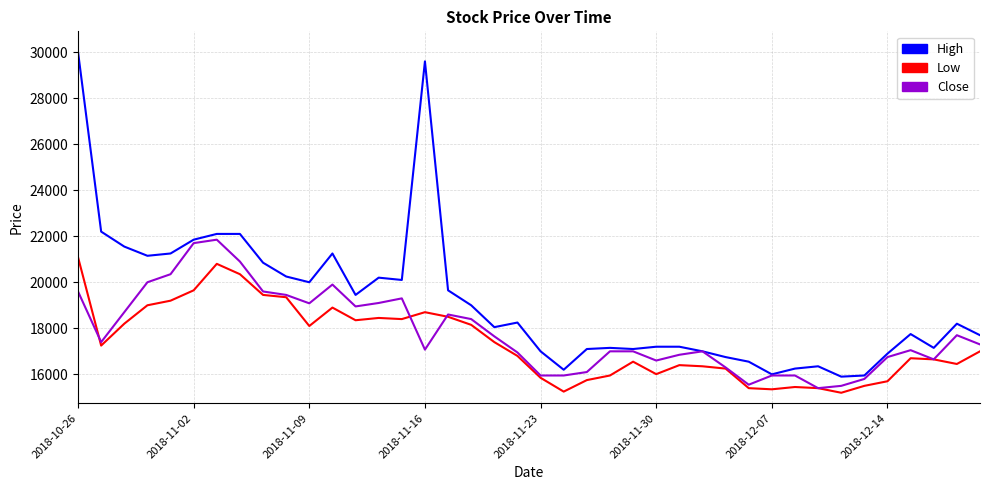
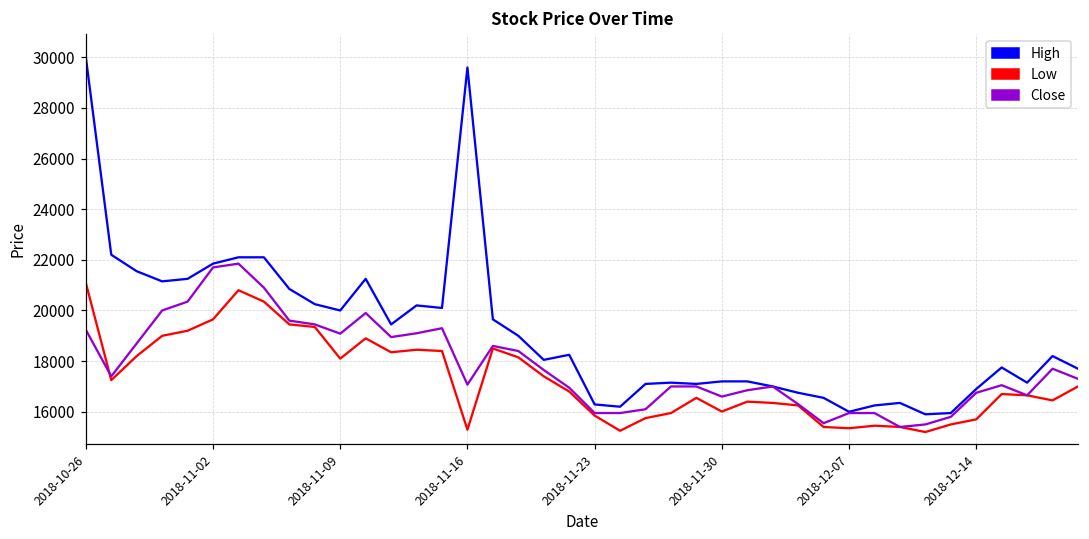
  {
    "High": {
      "2018-10-26": 30000,
      "2018-11-02": 21900,
      "2018-11-09": 20000,
      "2018-11-16": 29600,
-     "2018-11-23": 17000,
+     "2018-11-23": 16300,
      "2018-11-30": 17200,
      "2018-12-14": 16900
    },
    "Low": {
      "2018-10-26": 21100,
      "2018-11-02": 19700,
      "2018-11-09": 18100,
-     "2018-11-16": 18700,
+     "2018-11-16": 15300,
      "2018-11-30": 16000,
      "2018-12-07": 15400,
      "2018-12-14": 15700
    },
    "Close": {
-     "2018-10-26": 19600,
+     "2018-10-26": 19200,
      "2018-11-02": 21700,
      "2018-11-09": 19100,
      "2018-11-16": 17100,
      "2018-11-30": 16600,
      "2018-12-14": 16800
    }
  }
